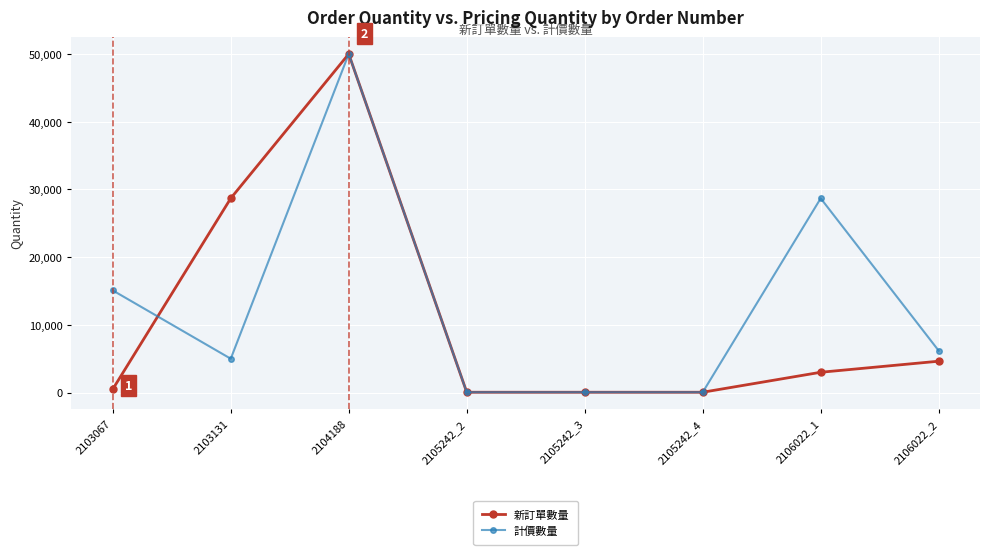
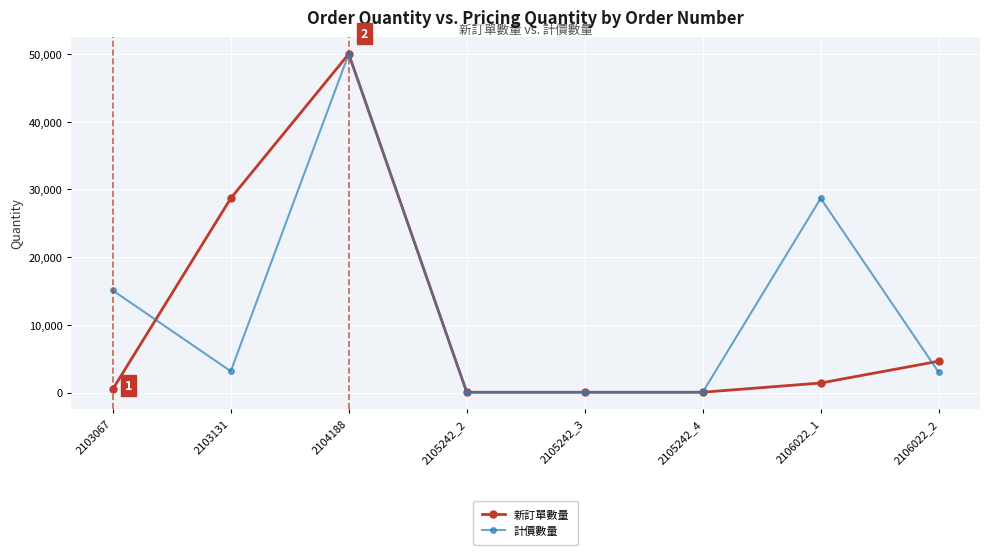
  {
    "新訂單數量": {
      "2103131": "29,000",
-     "2106022_1": "3,000",
+     "2106022_1": "1,000",
      "2106022_2": "5,000"
    },
    "計價數量": {
      "2103067": "15,000",
-     "2103131": "5,000",
+     "2103131": "3,000",
      "2106022_1": "29,000",
-     "2106022_2": "6,000"
+     "2106022_2": "3,000"
    }
  }
